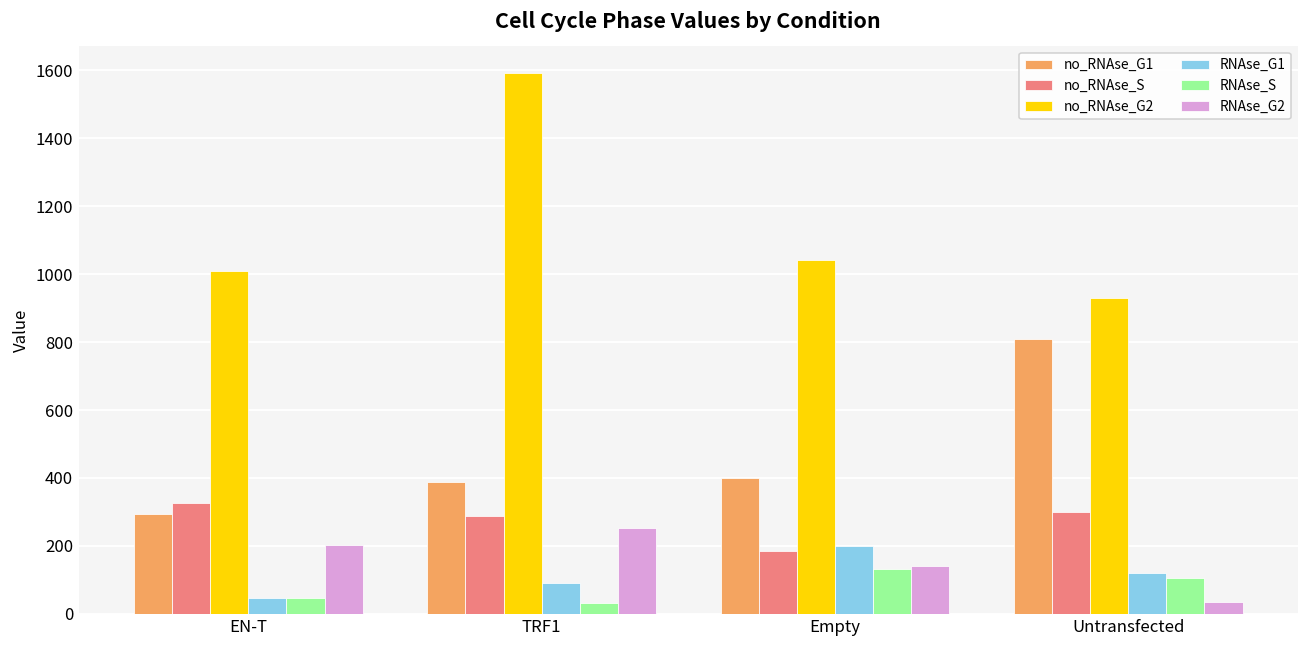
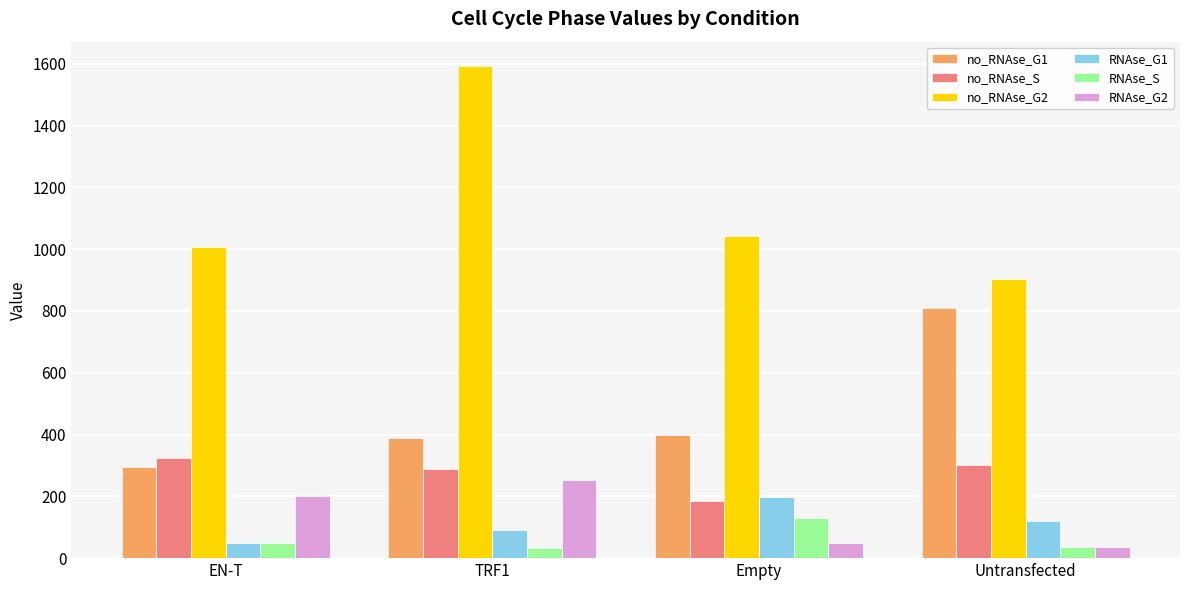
  {
    "no_RNAse_G2": {
      "EN-T": 1010,
      "TRF1": 1590,
      "Empty": 1040,
-     "Untransfected": 930
+     "Untransfected": 900
    },
    "RNAse_G1": {
      "EN-T": 50,
      "TRF1": 90,
      "Empty": 200,
      "Untransfected": 120
    },
    "RNAse_S": {
      "EN-T": 50,
      "TRF1": 30,
      "Empty": 130,
-     "Untransfected": 110
+     "Untransfected": 40
    },
    "RNAse_G2": {
      "EN-T": 200,
      "TRF1": 250,
-     "Empty": 140,
+     "Empty": 50,
      "Untransfected": 30
    }
  }
